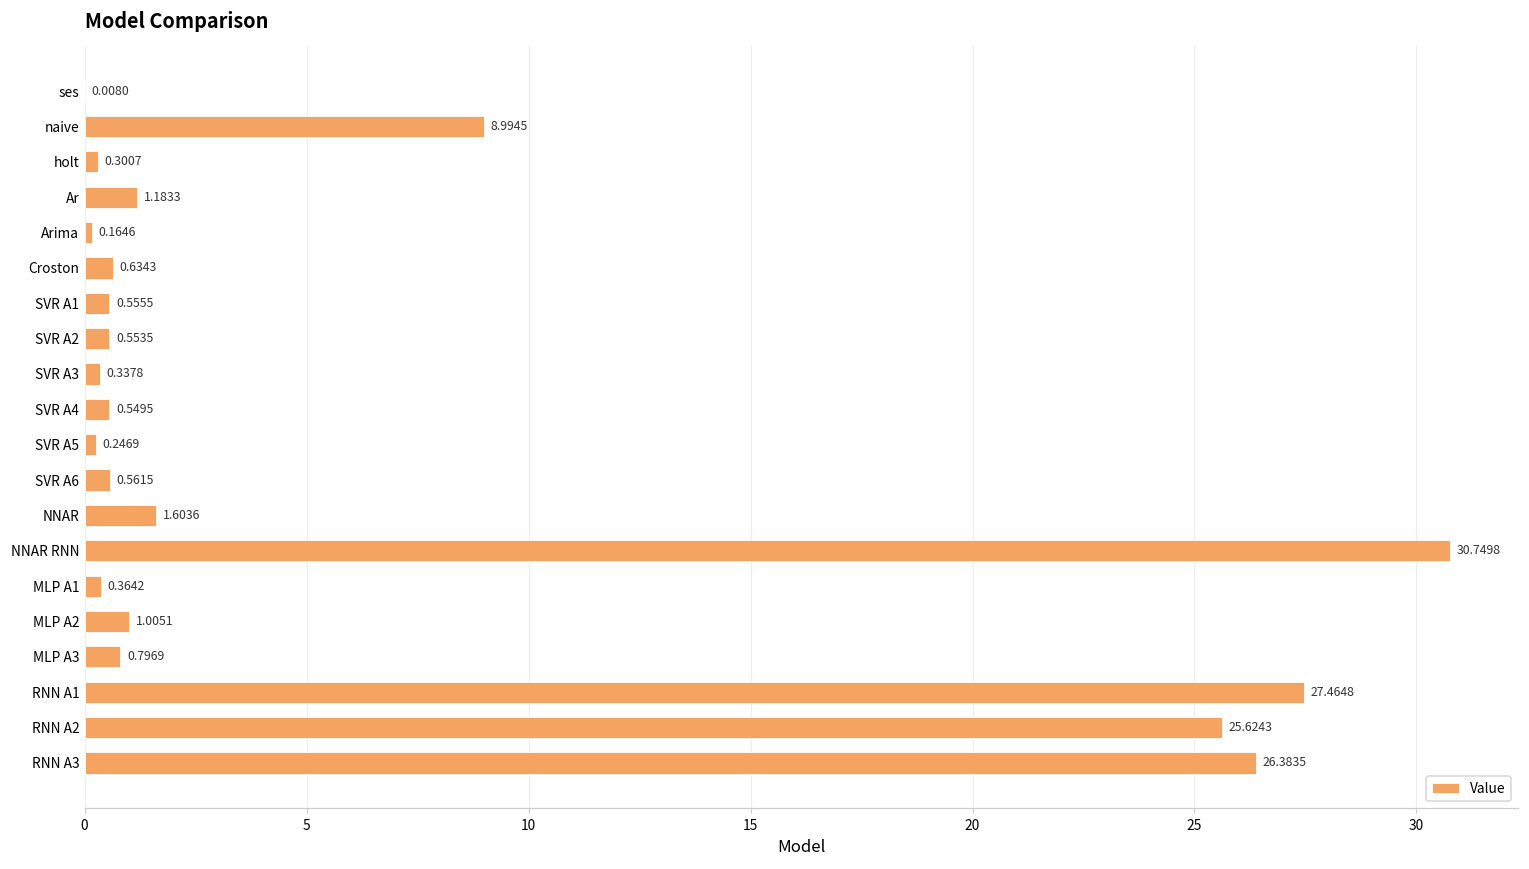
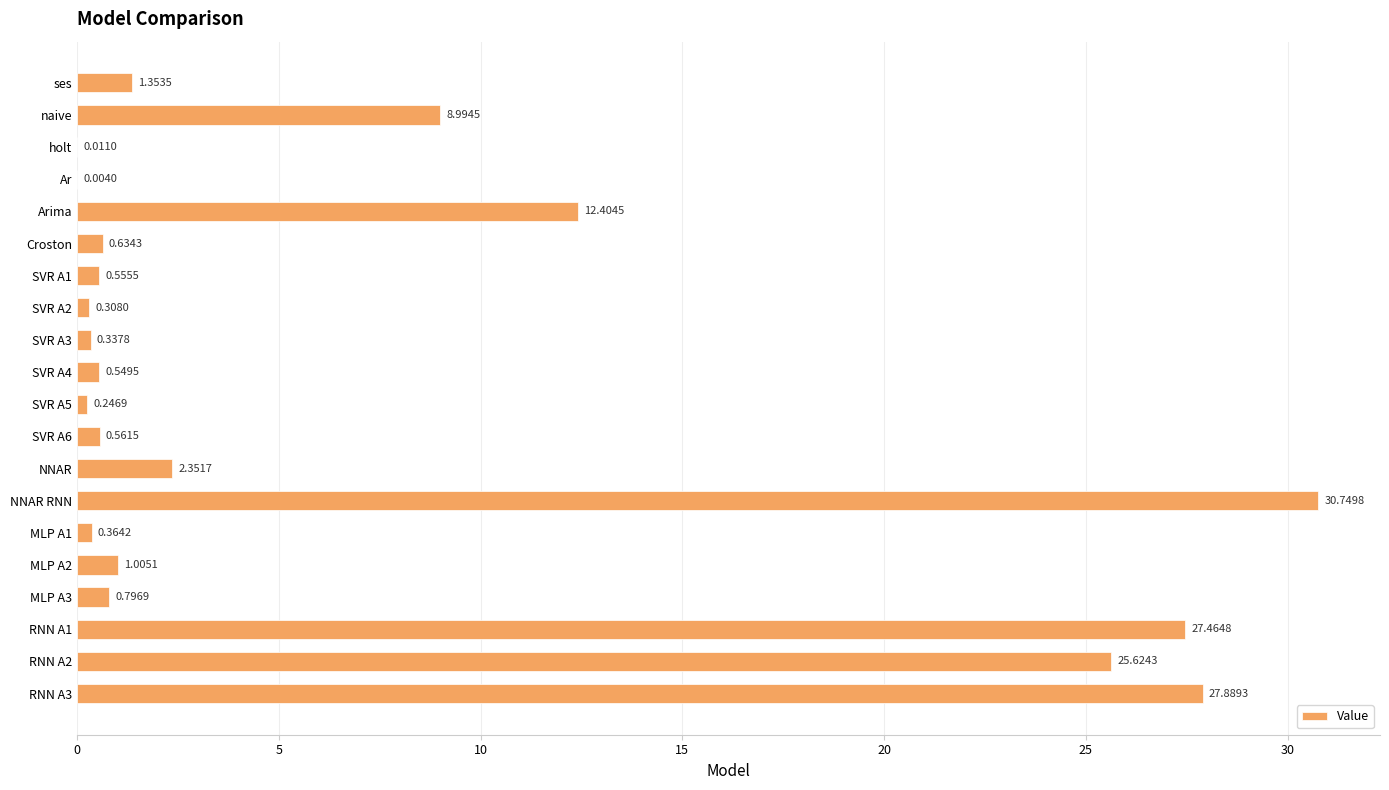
  {
-   "ses": 0.0080,
+   "ses": 1.3535,
    "naive": 8.9945,
-   "holt": 0.3007,
-   "Ar": 1.1833,
-   "Arima": 0.1646,
+   "holt": 0.0110,
+   "Ar": 0.0040,
+   "Arima": 12.4045,
    "Croston": 0.6343,
    "SVR A1": 0.5555,
-   "SVR A2": 0.5535,
+   "SVR A2": 0.3080,
    "SVR A3": 0.3378,
    "SVR A4": 0.5495,
    "SVR A5": 0.2469,
    "SVR A6": 0.5615,
-   "NNAR": 1.6036,
+   "NNAR": 2.3517,
    "NNAR RNN": 30.7498,
    "MLP A1": 0.3642,
    "MLP A2": 1.0051,
    "MLP A3": 0.7969,
    "RNN A1": 27.4648,
    "RNN A2": 25.6243,
-   "RNN A3": 26.3835
+   "RNN A3": 27.8893
  }
